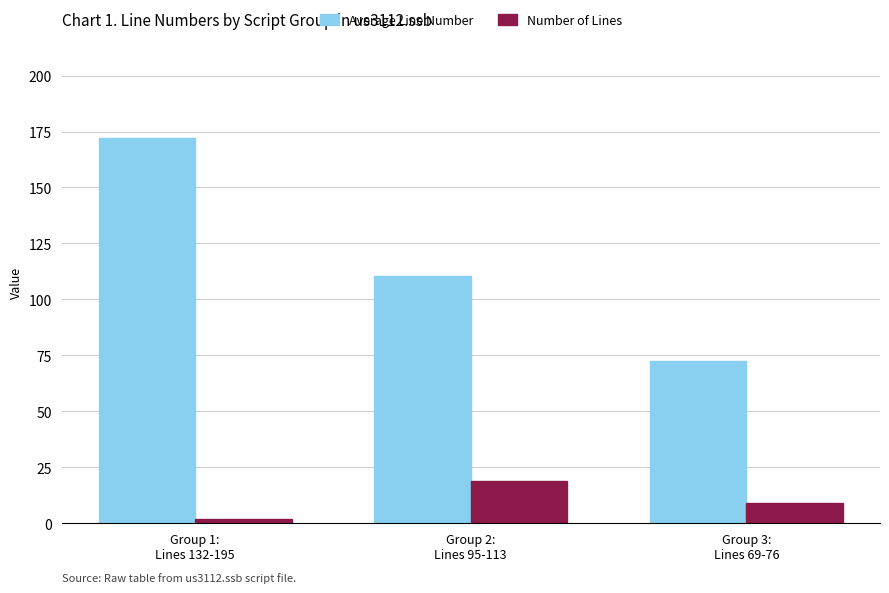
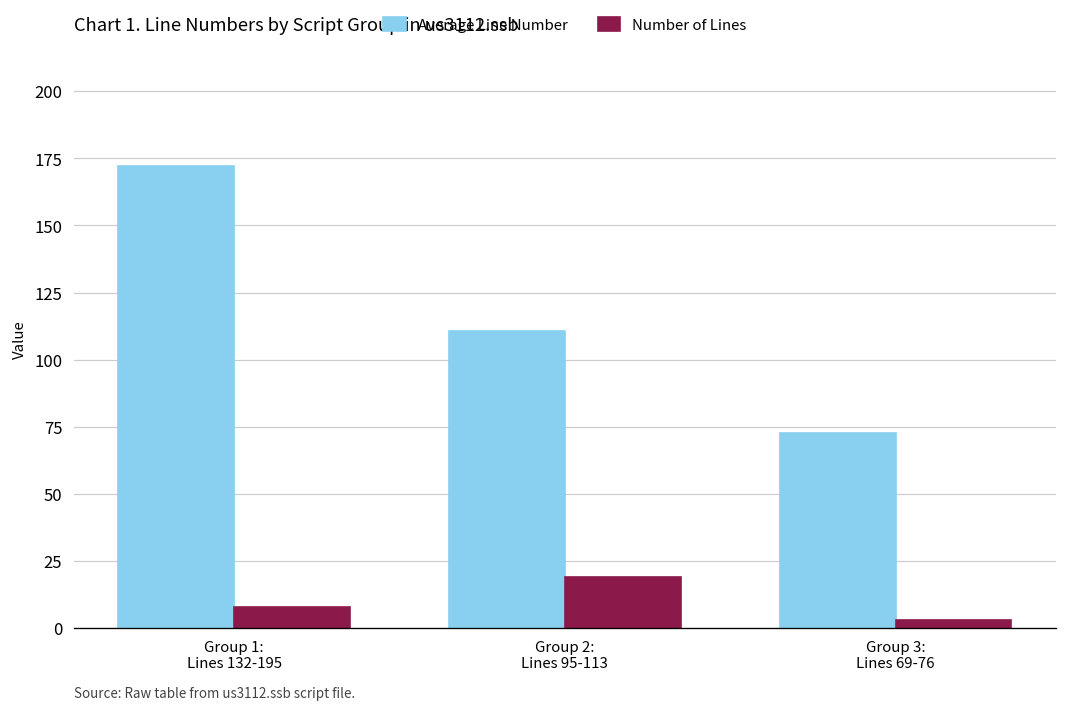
  {
    "Average Line Number": {
      "Group 1: Lines 132-195": 172,
      "Group 2: Lines 95-113": 111,
      "Group 3: Lines 69-76": 73
    },
    "Number of Lines": {
-     "Group 1: Lines 132-195": 2,
+     "Group 1: Lines 132-195": 8,
      "Group 2: Lines 95-113": 19,
-     "Group 3: Lines 69-76": 9
+     "Group 3: Lines 69-76": 3
    }
  }
